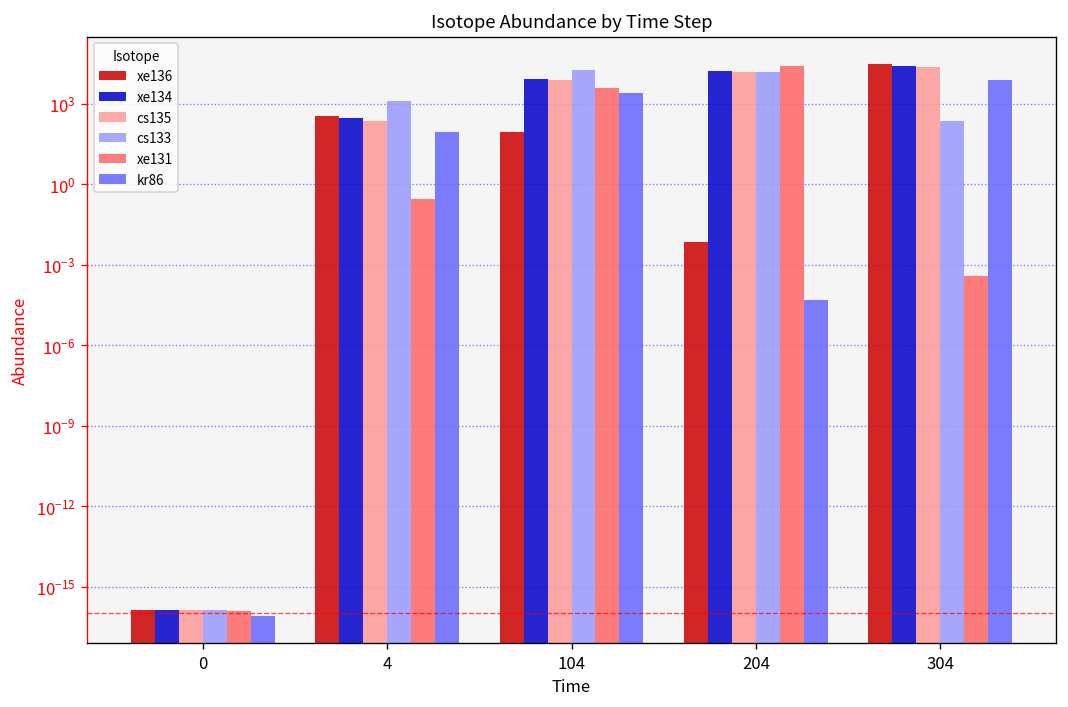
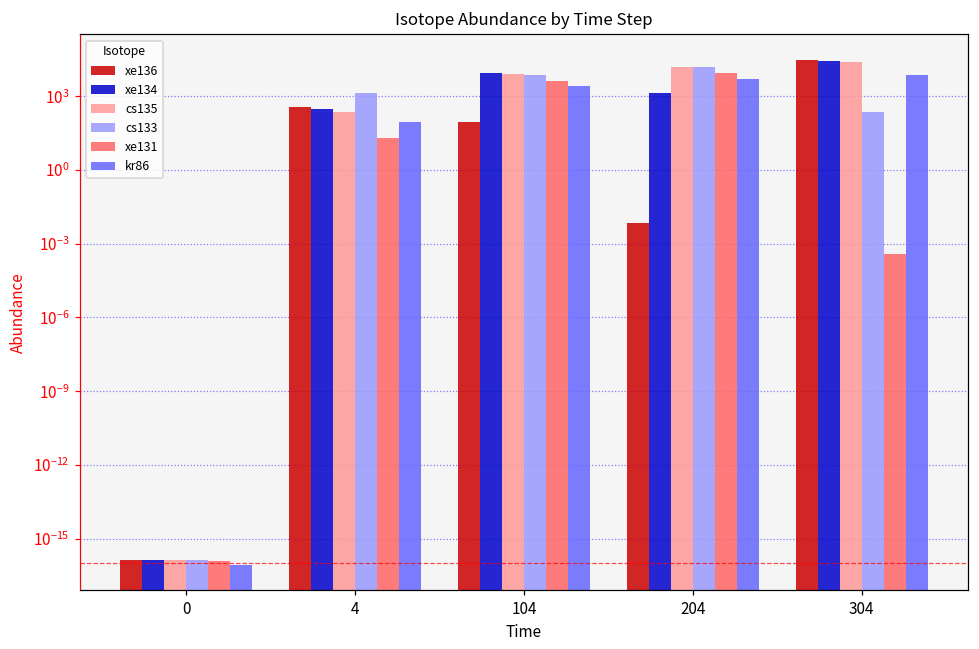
  {
    "xe136": {
      "0": 0.000000000000,
      "4": 400,
      "104": 90,
      "204": 0.007,
      "304": 30000
    },
    "xe134": {
      "0": 0.000000000000,
      "4": 300,
      "104": 9000,
-     "204": 20000,
+     "204": 1000,
      "304": 30000
    },
    "cs135": {
      "0": 0.000000000000,
      "4": 200,
      "104": 8000,
      "204": 20000,
      "304": 20000
    },
    "cs133": {
      "0": 0.000000000000,
      "4": 1000,
-     "104": 20000,
+     "104": 7000,
      "204": 20000,
      "304": 200
    },
    "xe131": {
      "0": 0.000000000000,
-     "4": 0.3,
+     "4": 20,
      "104": 4000,
-     "204": 30000,
+     "204": 9000,
      "304": 0.0004
    },
    "kr86": {
      "0": 0.000000000000,
      "4": 90,
      "104": 3000,
-     "204": 0.00005,
+     "204": 5000,
      "304": 8000
    }
  }
